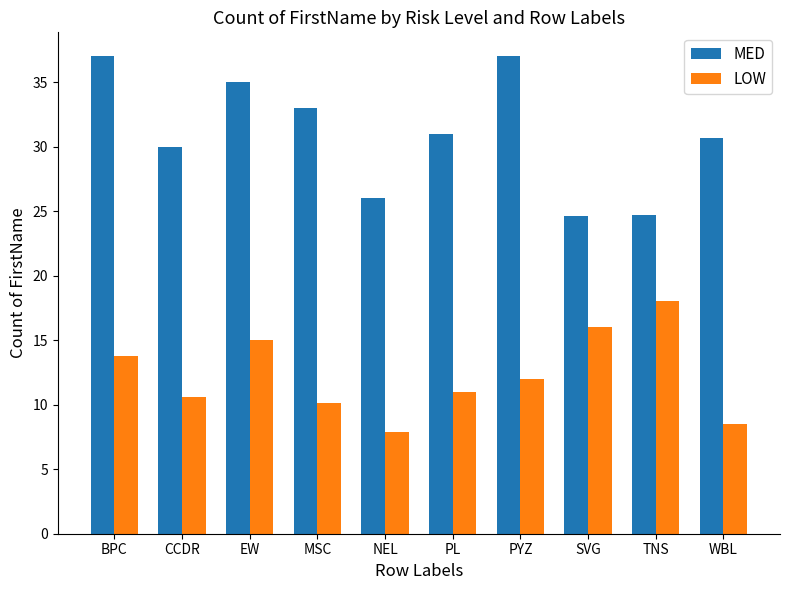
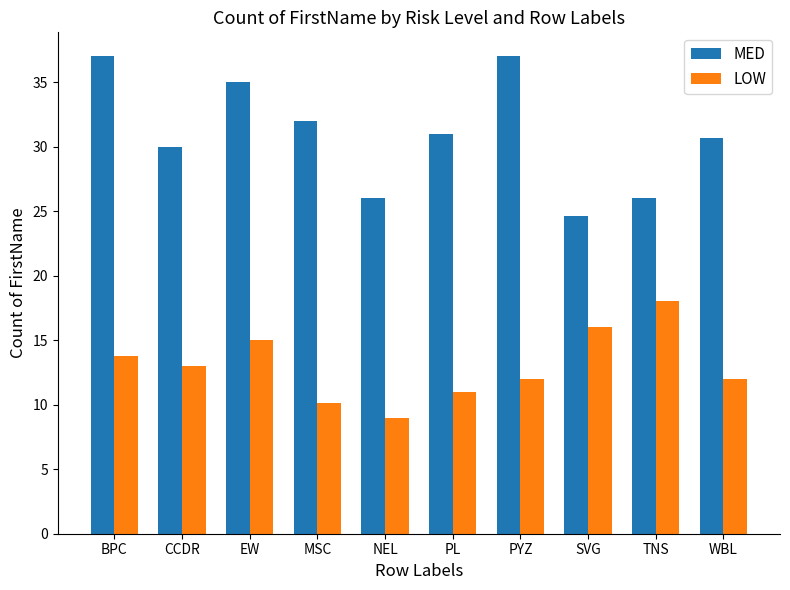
  {
    "MED": {
      "BPC": 37.0,
      "CCDR": 30.0,
      "EW": 35.0,
-     "MSC": 33,
+     "MSC": 32,
      "NEL": 26.0,
      "PL": 31.0,
      "PYZ": 37.0,
      "SVG": 24.6,
-     "TNS": 24.7,
+     "TNS": 26.0,
      "WBL": 30.7
    },
    "LOW": {
      "BPC": 13.8,
-     "CCDR": 10.6,
+     "CCDR": 13.0,
      "EW": 15.0,
      "MSC": 10.1,
-     "NEL": 7.9,
+     "NEL": 9.0,
      "PL": 11.0,
      "PYZ": 12.0,
      "SVG": 16.0,
      "TNS": 18.0,
-     "WBL": 8.5
+     "WBL": 12.0
    }
  }
